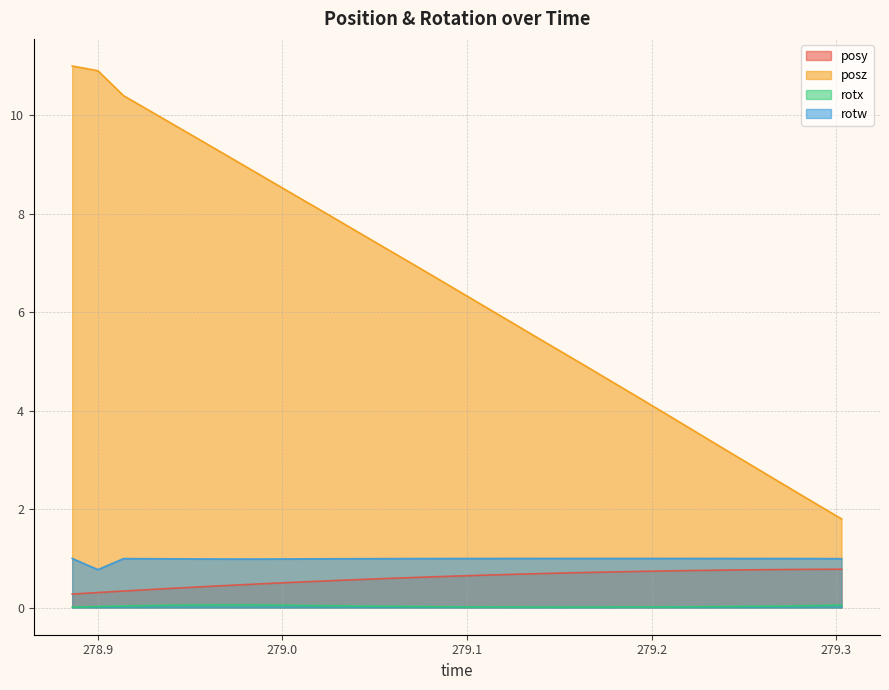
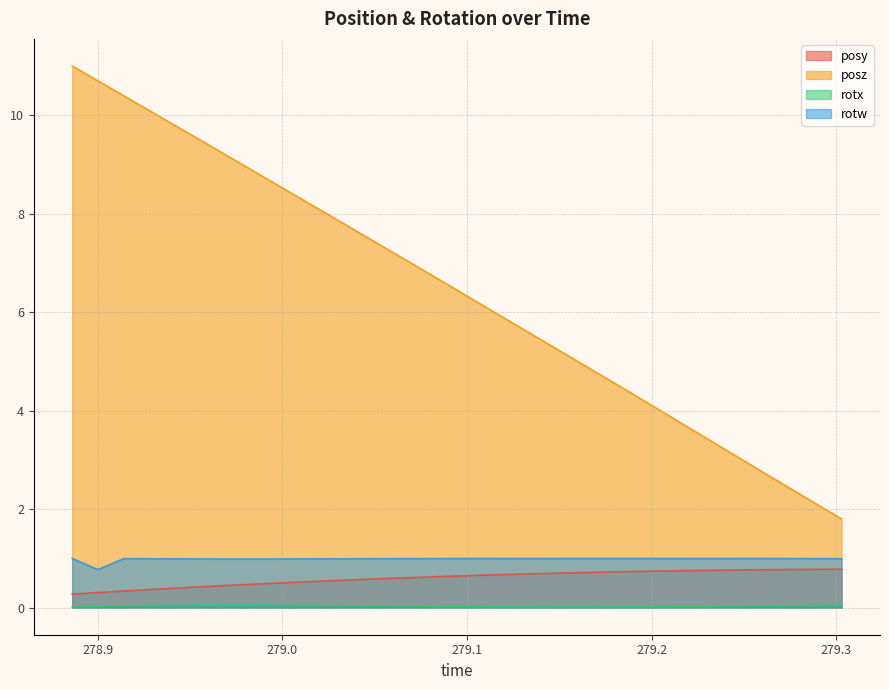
  {
    "posy": {
      "278.9": 0.3
    },
    "posz": {
-     "278.9": 10.9
+     "278.9": 10.7
    },
    "rotx": {
      "278.9": 0.0
    },
    "rotw": {
      "278.9": 0.8
    }
  }
